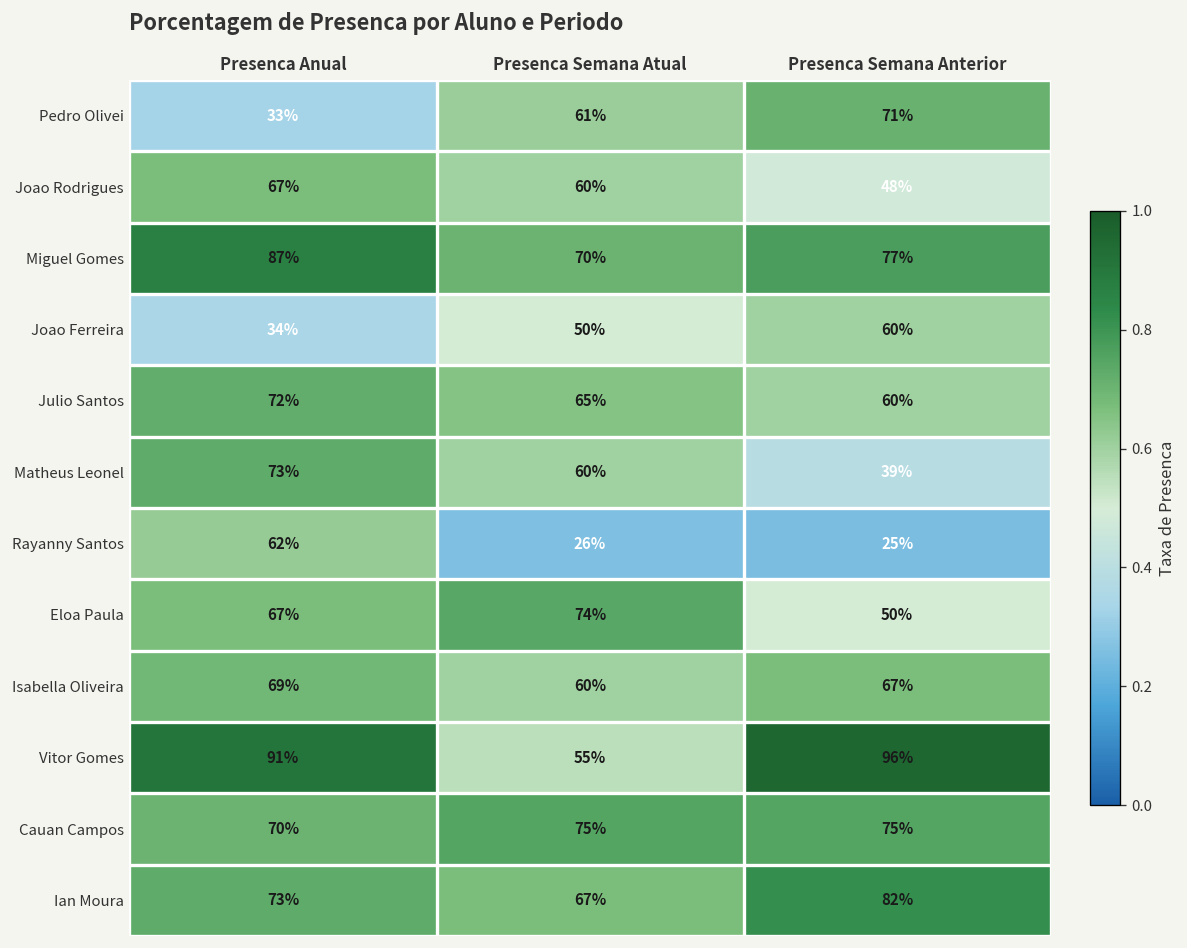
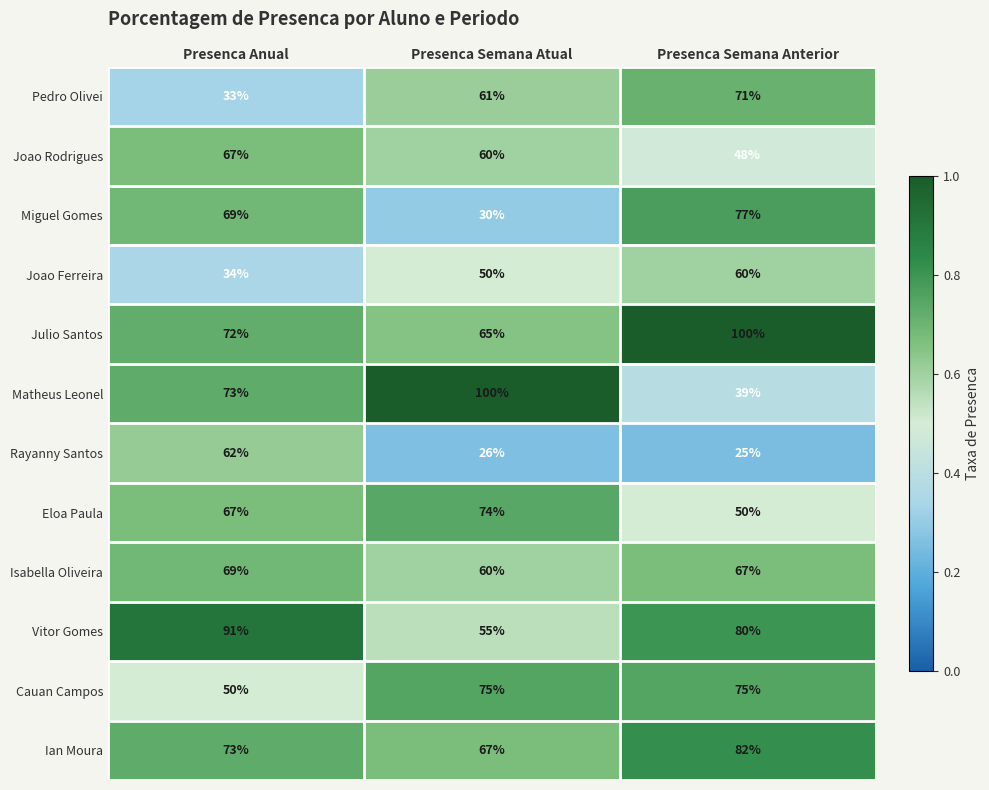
  {
    "Pedro Olivei": {
      "Presenca Anual": "33%",
      "Presenca Semana Atual": "61%",
      "Presenca Semana Anterior": "71%"
    },
    "Joao Rodrigues": {
      "Presenca Anual": "67%",
      "Presenca Semana Atual": "60%"
    },
    "Miguel Gomes": {
-     "Presenca Anual": "87%",
-     "Presenca Semana Atual": "70%",
+     "Presenca Anual": "69%",
+     "Presenca Semana Atual": "30%",
      "Presenca Semana Anterior": "77%"
    },
    "Joao Ferreira": {
      "Presenca Anual": "34%",
      "Presenca Semana Atual": "50%",
      "Presenca Semana Anterior": "60%"
    },
    "Julio Santos": {
      "Presenca Anual": "72%",
      "Presenca Semana Atual": "65%",
-     "Presenca Semana Anterior": "60%"
+     "Presenca Semana Anterior": "100%"
    },
    "Matheus Leonel": {
      "Presenca Anual": "73%",
-     "Presenca Semana Atual": "60%",
+     "Presenca Semana Atual": "100%",
      "Presenca Semana Anterior": "39%"
    },
    "Rayanny Santos": {
      "Presenca Anual": "62%",
      "Presenca Semana Atual": "26%",
      "Presenca Semana Anterior": "25%"
    },
    "Eloa Paula": {
      "Presenca Anual": "67%",
      "Presenca Semana Atual": "74%",
      "Presenca Semana Anterior": "50%"
    },
    "Isabella Oliveira": {
      "Presenca Anual": "69%",
      "Presenca Semana Atual": "60%",
      "Presenca Semana Anterior": "67%"
    },
    "Vitor Gomes": {
      "Presenca Anual": "91%",
      "Presenca Semana Atual": "55%",
-     "Presenca Semana Anterior": "96%"
+     "Presenca Semana Anterior": "80%"
    },
    "Cauan Campos": {
-     "Presenca Anual": "70%",
+     "Presenca Anual": "50%",
      "Presenca Semana Atual": "75%",
      "Presenca Semana Anterior": "75%"
    },
    "Ian Moura": {
      "Presenca Anual": "73%",
      "Presenca Semana Atual": "67%",
      "Presenca Semana Anterior": "82%"
    }
  }
